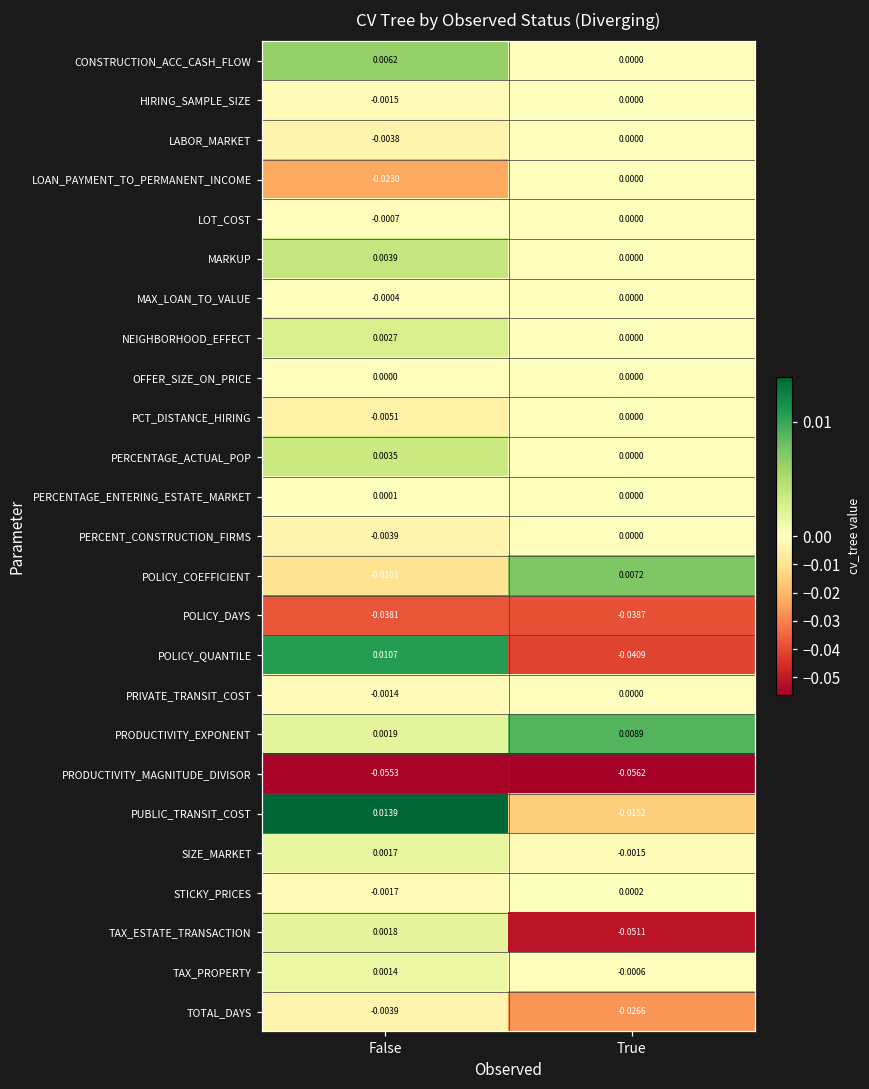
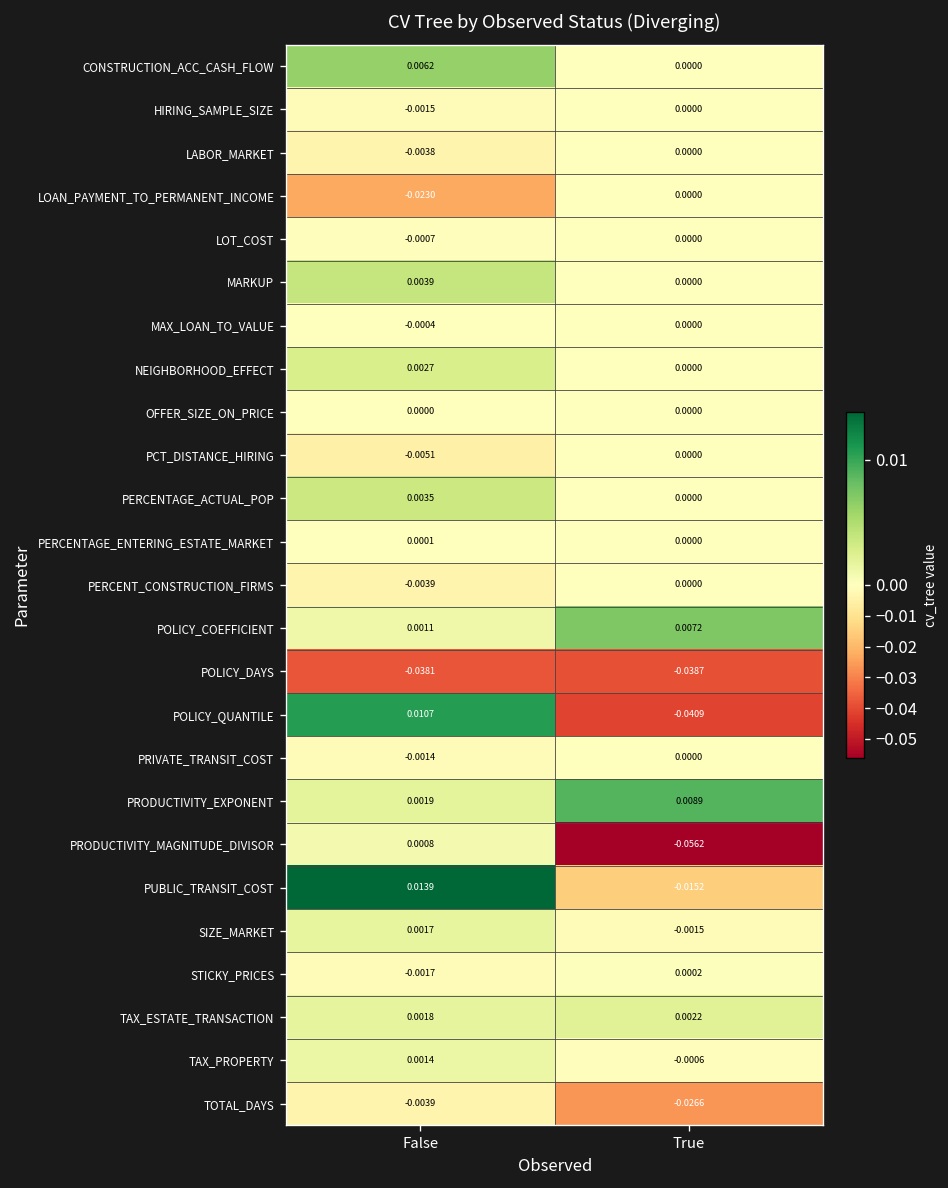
  {
    "CONSTRUCTION_ACC_CASH_FLOW": {
      "False": 0.0062,
      "True": 0.0000
    },
    "HIRING_SAMPLE_SIZE": {
      "False": -0.0015,
      "True": 0.0000
    },
    "LABOR_MARKET": {
      "False": -0.0038,
      "True": 0.0000
    },
    "LOAN_PAYMENT_TO_PERMANENT_INCOME": {
      "False": -0.0230,
      "True": 0.0000
    },
    "LOT_COST": {
      "False": -0.0007,
      "True": 0.0000
    },
    "MARKUP": {
      "False": 0.0039,
      "True": 0.0000
    },
    "MAX_LOAN_TO_VALUE": {
      "False": -0.0004,
      "True": 0.0000
    },
    "NEIGHBORHOOD_EFFECT": {
      "False": 0.0027,
      "True": 0.0000
    },
    "OFFER_SIZE_ON_PRICE": {
      "False": 0.0000,
      "True": 0.0000
    },
    "PCT_DISTANCE_HIRING": {
      "False": -0.0051,
      "True": 0.0000
    },
    "PERCENTAGE_ACTUAL_POP": {
      "False": 0.0035,
      "True": 0.0000
    },
    "PERCENTAGE_ENTERING_ESTATE_MARKET": {
      "False": 0.0001,
      "True": 0.0000
    },
    "PERCENT_CONSTRUCTION_FIRMS": {
      "False": -0.0039,
      "True": 0.0000
    },
    "POLICY_COEFFICIENT": {
-     "False": -0.0101,
+     "False": 0.0011,
      "True": 0.0072
    },
    "POLICY_DAYS": {
      "False": -0.0381,
      "True": -0.0387
    },
    "POLICY_QUANTILE": {
      "False": 0.0107,
      "True": -0.0409
    },
    "PRIVATE_TRANSIT_COST": {
      "False": -0.0014,
      "True": 0.0000
    },
    "PRODUCTIVITY_EXPONENT": {
      "False": 0.0019,
      "True": 0.0089
    },
    "PRODUCTIVITY_MAGNITUDE_DIVISOR": {
-     "False": -0.0553,
+     "False": 0.0008,
      "True": -0.0562
    },
    "PUBLIC_TRANSIT_COST": {
      "False": 0.0139,
      "True": -0.0152
    },
    "SIZE_MARKET": {
      "False": 0.0017,
      "True": -0.0015
    },
    "STICKY_PRICES": {
      "False": -0.0017,
      "True": 0.0002
    },
    "TAX_ESTATE_TRANSACTION": {
      "False": 0.0018,
-     "True": -0.0511
+     "True": 0.0022
    },
    "TAX_PROPERTY": {
      "False": 0.0014,
      "True": -0.0006
    },
    "TOTAL_DAYS": {
      "False": -0.0039,
      "True": -0.0266
    }
  }
